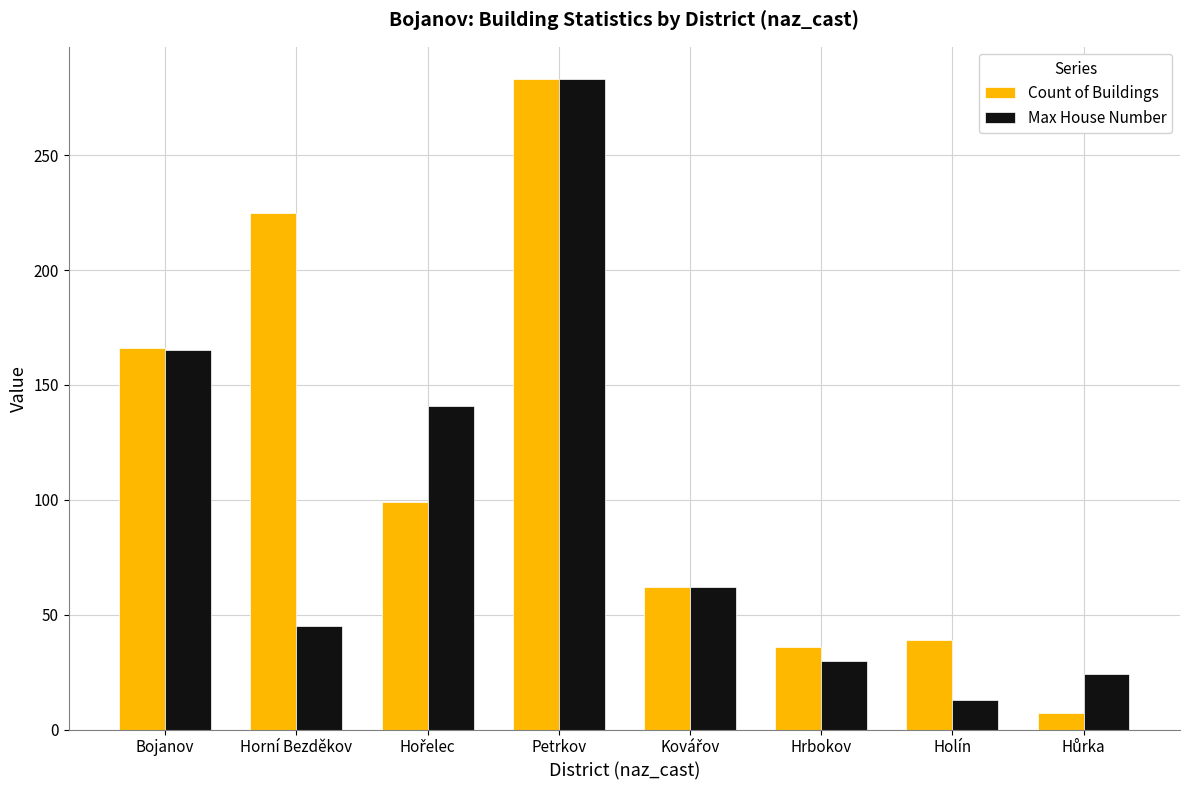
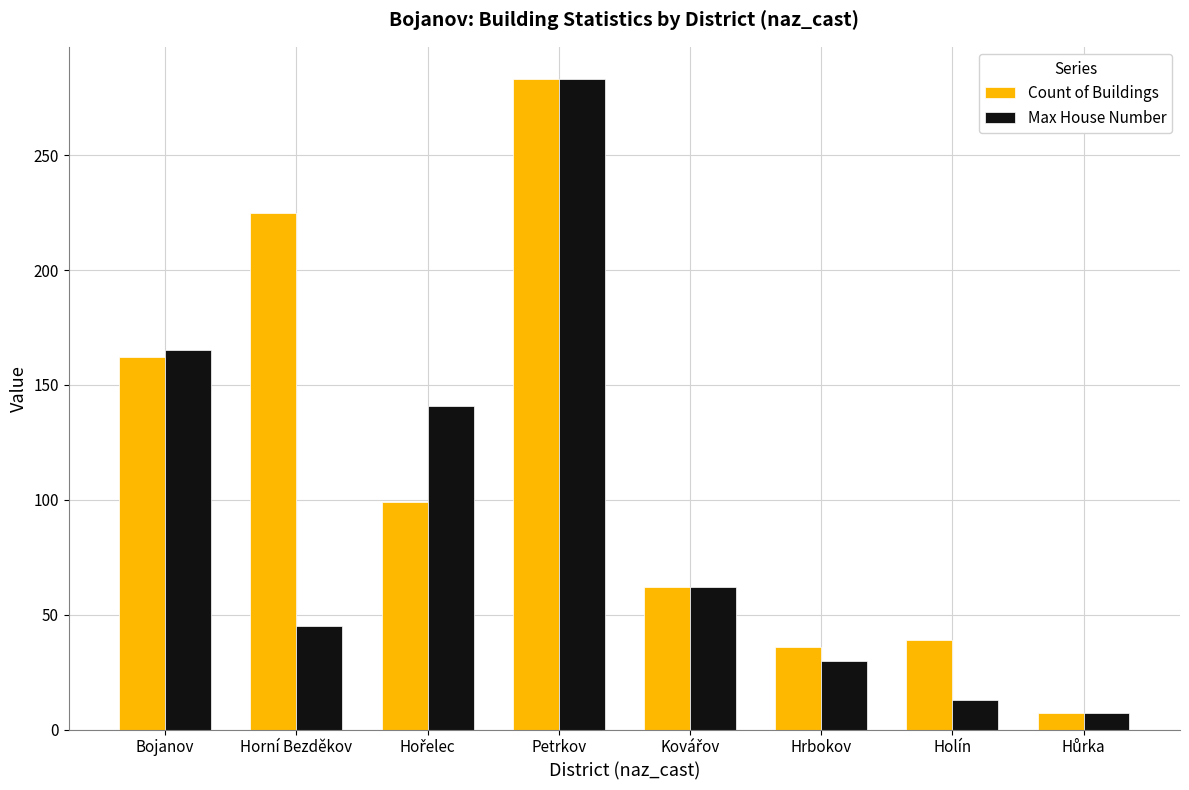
  {
    "Count of Buildings": {
-     "Bojanov": 166,
+     "Bojanov": 162,
      "Horní Bezděkov": 225,
      "Hořelec": 99,
      "Petrkov": 283,
      "Kovářov": 62,
      "Hrbokov": 36,
      "Holín": 39,
      "Hůrka": 7
    },
    "Max House Number": {
      "Bojanov": 165,
      "Horní Bezděkov": 45,
      "Hořelec": 141,
      "Petrkov": 283,
      "Kovářov": 62,
      "Hrbokov": 30,
      "Holín": 13,
-     "Hůrka": 24
+     "Hůrka": 7
    }
  }
